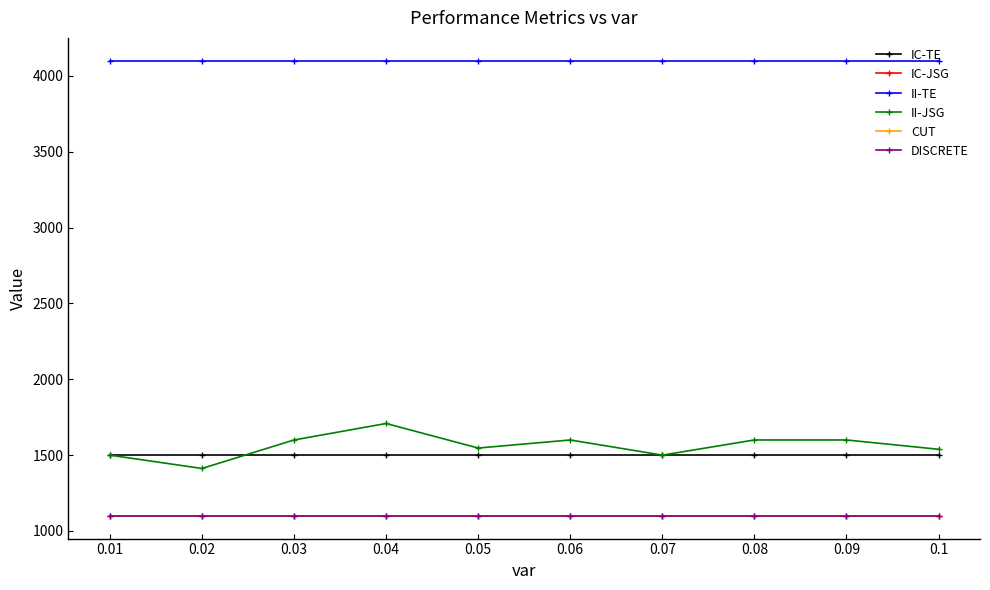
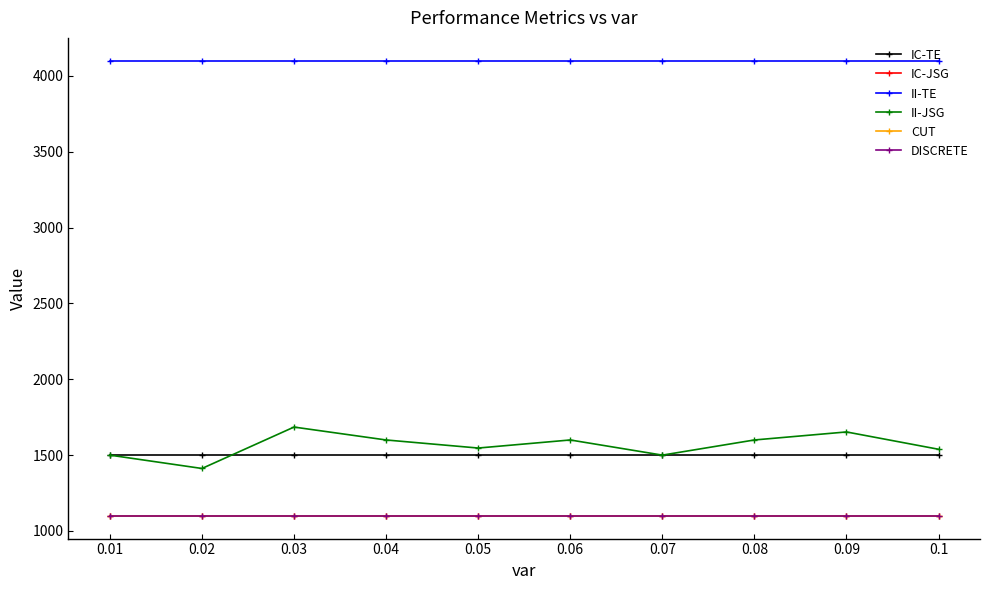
  {
    "IC-TE": {
      "0.02": 1500,
      "0.03": 1500,
      "0.04": 1500,
      "0.05": 1500,
      "0.06": 1500,
      "0.08": 1500,
      "0.09": 1500,
      "0.1": 1500
    },
    "DISCRETE": {
      "0.01": 1100,
      "0.02": 1100,
      "0.03": 1100,
      "0.04": 1100,
      "0.05": 1100,
      "0.06": 1100,
      "0.07": 1100,
      "0.08": 1100,
      "0.09": 1100,
      "0.1": 1100
    },
    "II-TE": {
      "0.01": 4100,
      "0.02": 4100,
      "0.03": 4100,
      "0.04": 4100,
      "0.05": 4100,
      "0.06": 4100,
      "0.07": 4100,
      "0.08": 4100,
      "0.09": 4100,
      "0.1": 4100
    },
    "II-JSG": {
      "0.02": 1410,
-     "0.03": 1600,
-     "0.04": 1710,
+     "0.03": 1690,
+     "0.04": 1600,
      "0.05": 1550,
      "0.06": 1600,
      "0.08": 1600,
-     "0.09": 1600,
+     "0.09": 1650,
      "0.1": 1540
    }
  }
